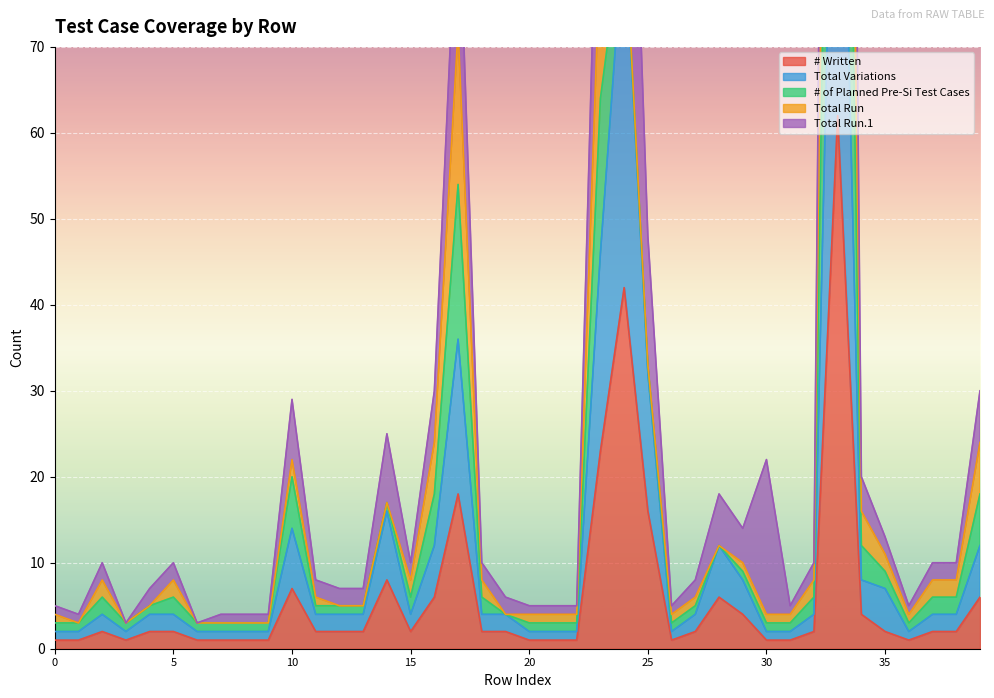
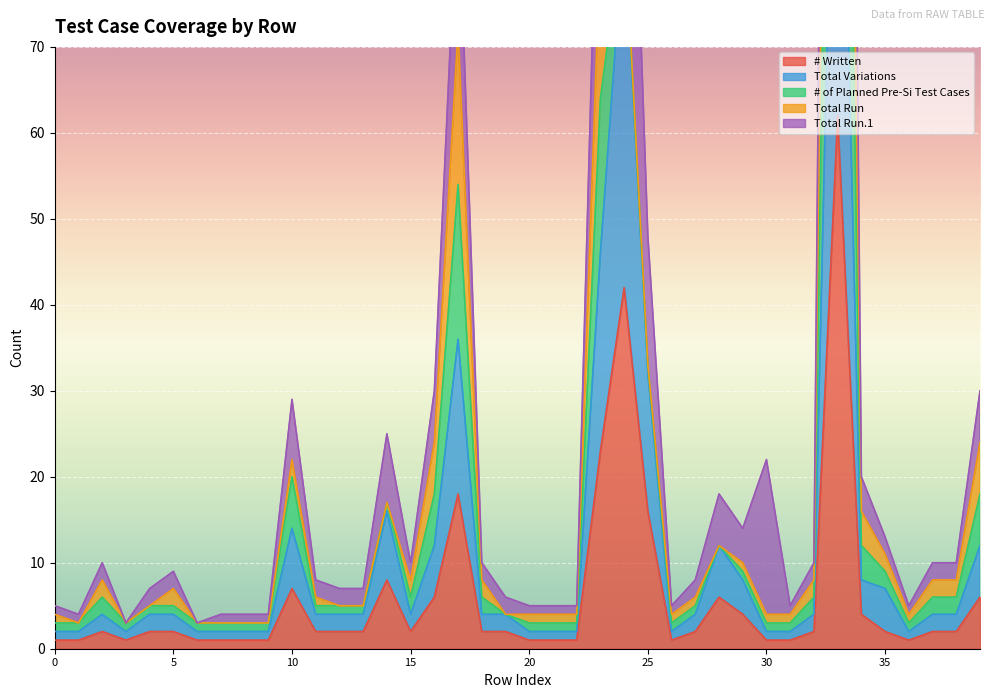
  {
    "# Written": {
      "0": 1,
      "5": 2,
      "10": 7,
      "15": 2,
      "20": 1,
      "25": 16,
      "30": 1,
      "35": 2
    },
    "Total Variations": {
      "0": 1,
      "5": 2,
      "10": 7,
      "15": 2,
      "20": 1,
      "25": 16,
      "30": 1,
      "35": 5
    },
    "# of Planned Pre-Si Test Cases": {
      "0": 1,
-     "5": 2,
+     "5": 1,
      "10": 6,
      "15": 2,
      "20": 1,
      "30": 1,
      "35": 2
    },
    "Total Run": {
      "0": 1,
      "5": 2,
      "10": 2,
      "15": 2,
      "20": 1,
      "30": 1,
      "35": 2
    },
    "Total Run.1": {
      "0": 1,
      "5": 2,
      "10": 7,
      "15": 2,
      "20": 1,
      "25": 15,
      "30": 18,
      "35": 2
    }
  }
